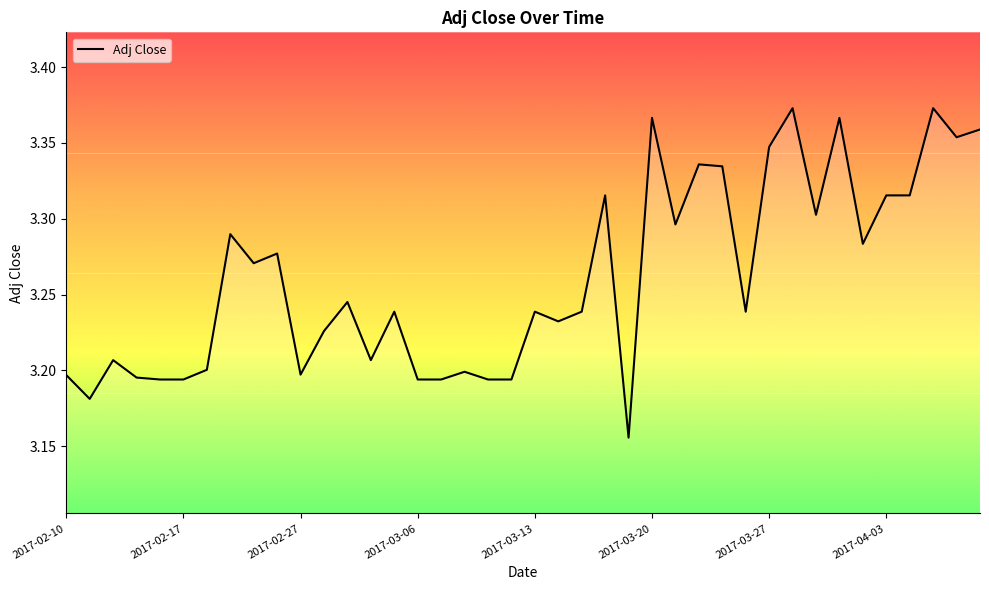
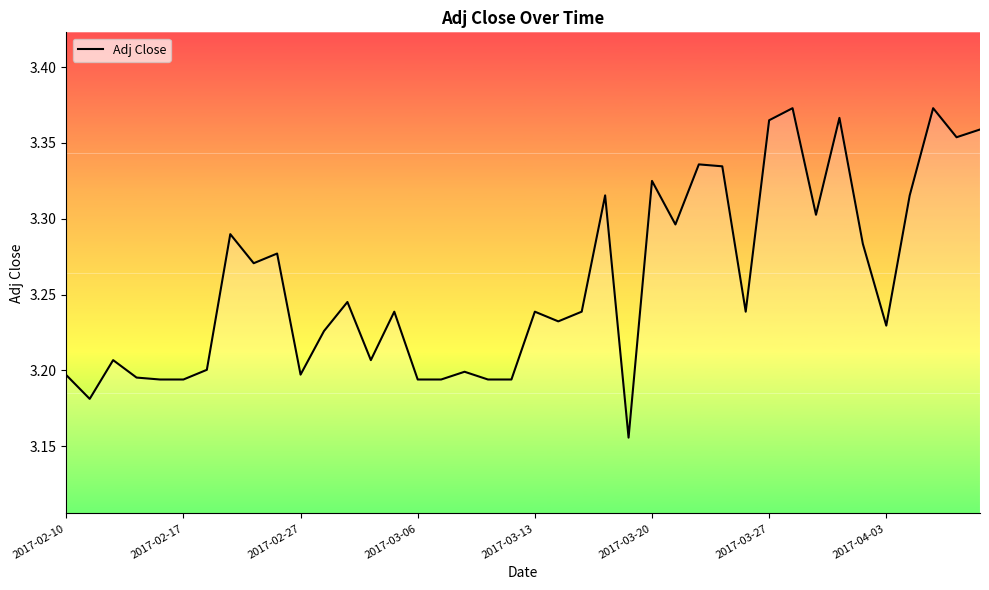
  {
    "2017-02-10": 3.197,
    "2017-02-17": 3.194,
    "2017-02-27": 3.197,
    "2017-03-06": 3.194,
    "2017-03-13": 3.239,
-   "2017-03-20": 3.366,
-   "2017-03-27": 3.347,
-   "2017-04-03": 3.315
+   "2017-03-20": 3.325,
+   "2017-03-27": 3.365,
+   "2017-04-03": 3.230
  }
